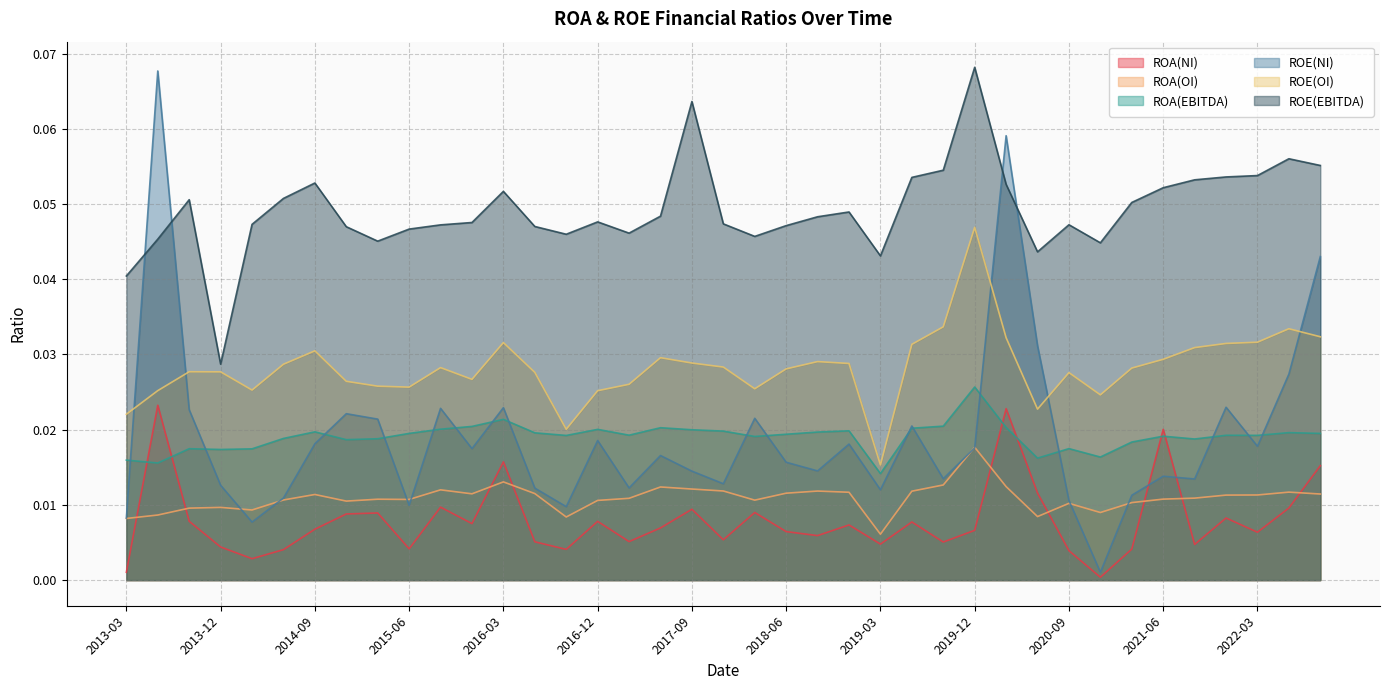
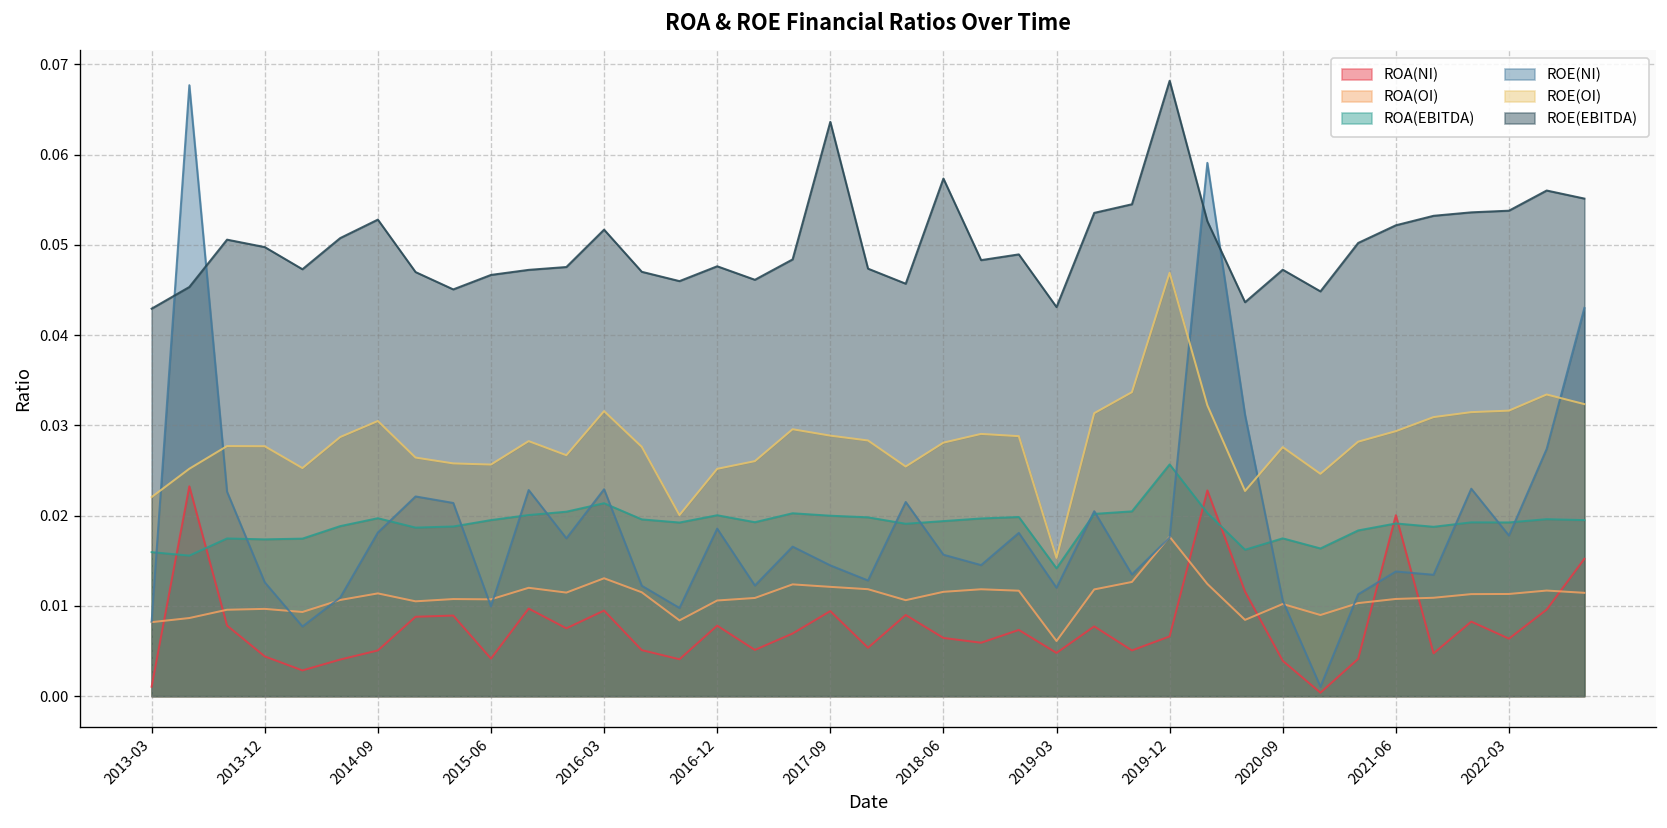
  {
    "ROA(NI)": {
      "2013-03": 0.001,
      "2013-12": 0.004,
-     "2014-09": 0.007,
+     "2014-09": 0.005,
      "2015-06": 0.004,
-     "2016-03": 0.016,
+     "2016-03": 0.009,
      "2016-12": 0.008,
      "2017-09": 0.009,
      "2018-06": 0.006,
      "2019-03": 0.005,
      "2019-12": 0.007,
      "2020-09": 0.004,
      "2021-06": 0.020,
      "2022-03": 0.006
    },
    "ROE(EBITDA)": {
-     "2013-03": 0.040,
-     "2013-12": 0.029,
+     "2013-03": 0.043,
+     "2013-12": 0.050,
      "2014-09": 0.053,
      "2015-06": 0.047,
      "2016-03": 0.052,
      "2016-12": 0.048,
      "2017-09": 0.064,
-     "2018-06": 0.047,
+     "2018-06": 0.057,
      "2019-03": 0.043,
      "2019-12": 0.068,
      "2020-09": 0.047,
      "2021-06": 0.052,
      "2022-03": 0.054
    }
  }
